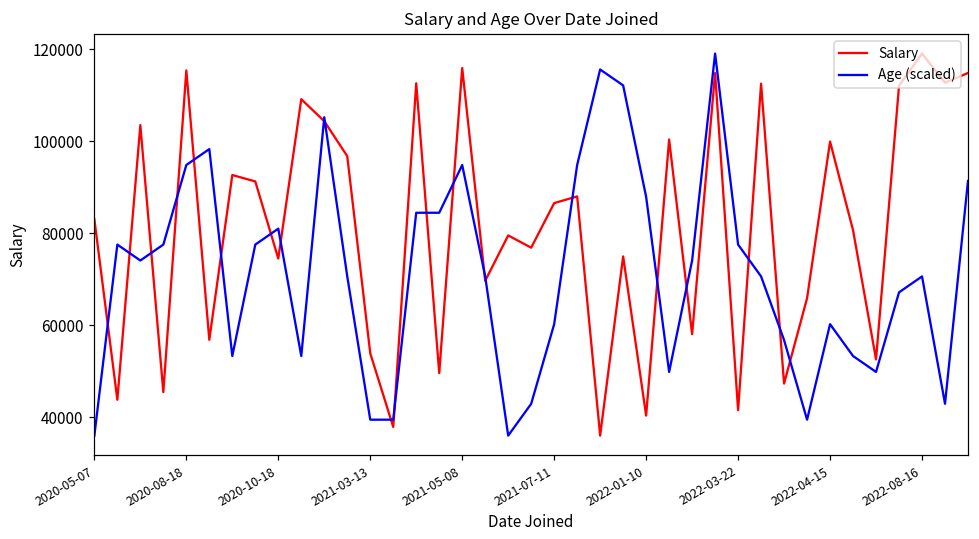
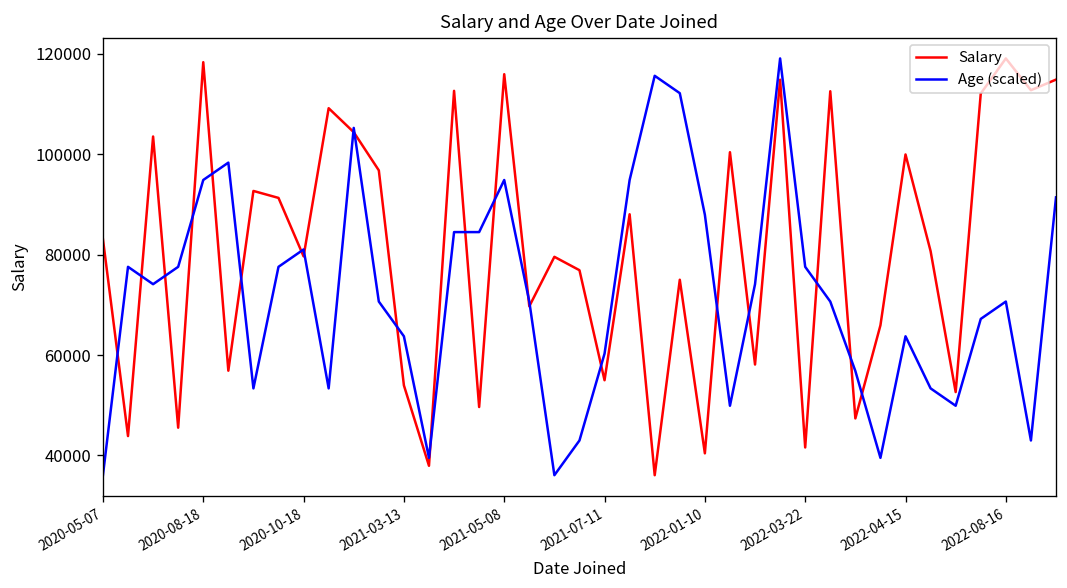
  {
    "Salary": {
      "2020-05-07": 83000,
-     "2020-08-18": 115000,
-     "2020-10-18": 75000,
+     "2020-08-18": 118000,
+     "2020-10-18": 80000,
      "2021-03-13": 54000,
      "2021-05-08": 116000,
-     "2021-07-11": 87000,
+     "2021-07-11": 55000,
      "2022-01-10": 40000,
      "2022-03-22": 42000,
      "2022-04-15": 100000
    },
    "Age (scaled)": {
      "2020-05-07": 36000,
      "2020-08-18": 95000,
      "2020-10-18": 81000,
-     "2021-03-13": 40000,
+     "2021-03-13": 64000,
      "2021-05-08": 95000,
      "2021-07-11": 60000,
      "2022-01-10": 88000,
      "2022-03-22": 78000,
-     "2022-04-15": 60000,
+     "2022-04-15": 64000,
      "2022-08-16": 71000
    }
  }
